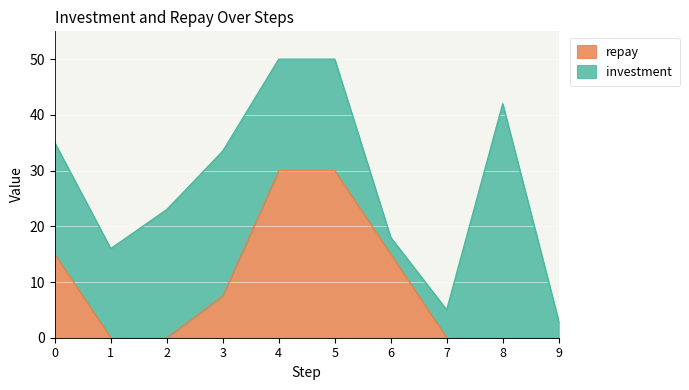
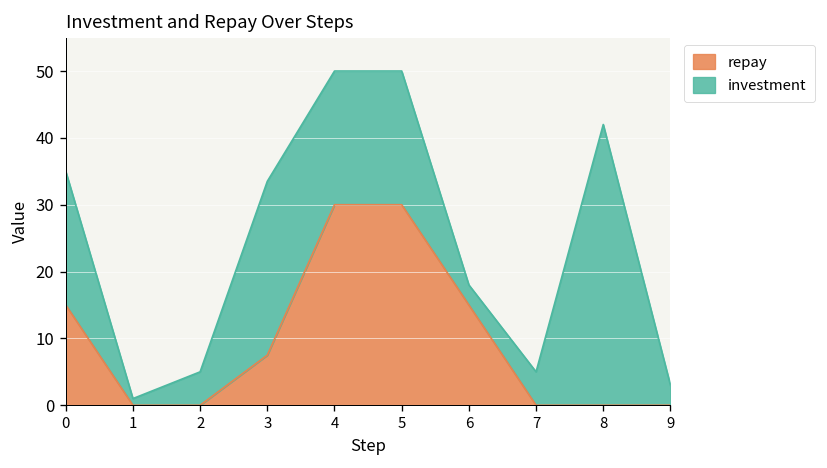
  {
    "repay": {
      "0": 15,
      "1": 0,
      "2": 0,
      "3": 8,
      "4": 30,
      "5": 30,
      "6": 15,
      "7": 0,
      "8": 0,
      "9": 0
    },
    "investment": {
      "0": 20,
-     "1": 16,
-     "2": 23,
+     "1": 1,
+     "2": 5,
      "3": 26,
      "4": 20,
      "5": 20,
      "6": 3,
      "7": 5,
      "8": 42,
      "9": 3
    }
  }
